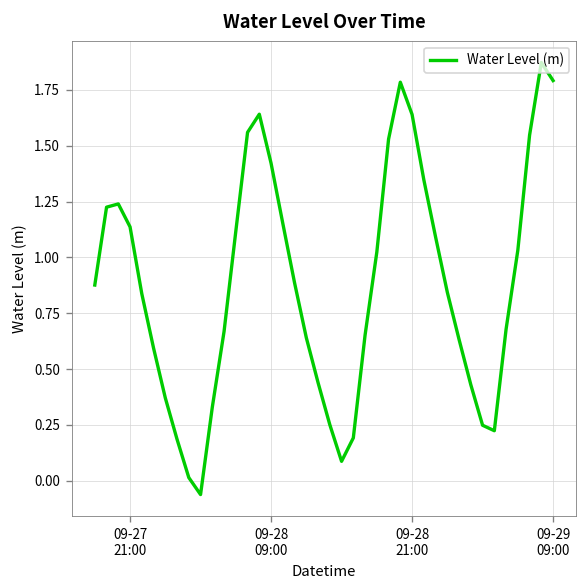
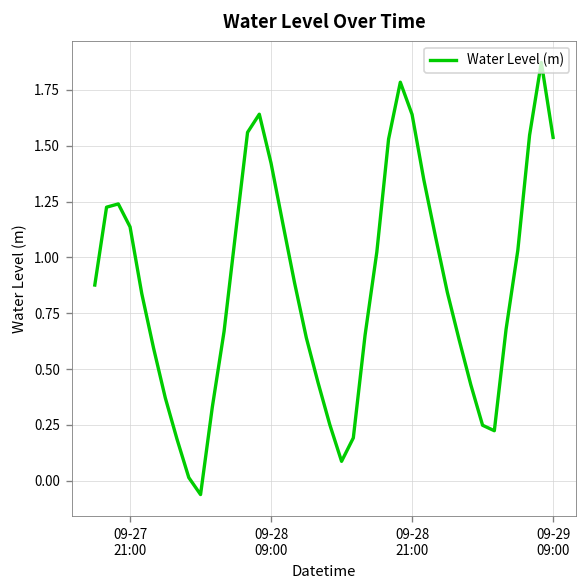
  {
    "09-27 21:00": 1.14,
    "09-28 09:00": 1.42,
    "09-28 21:00": 1.64,
-   "09-29 09:00": 1.79
+   "09-29 09:00": 1.54
  }
